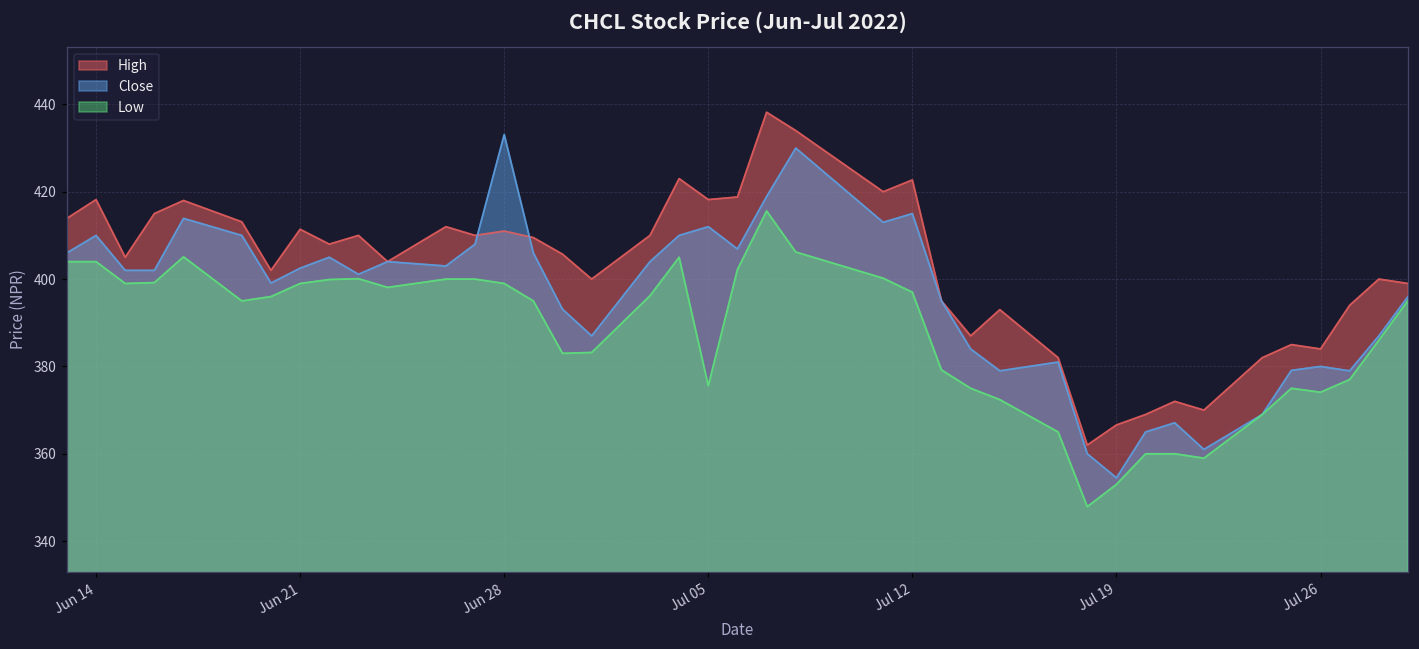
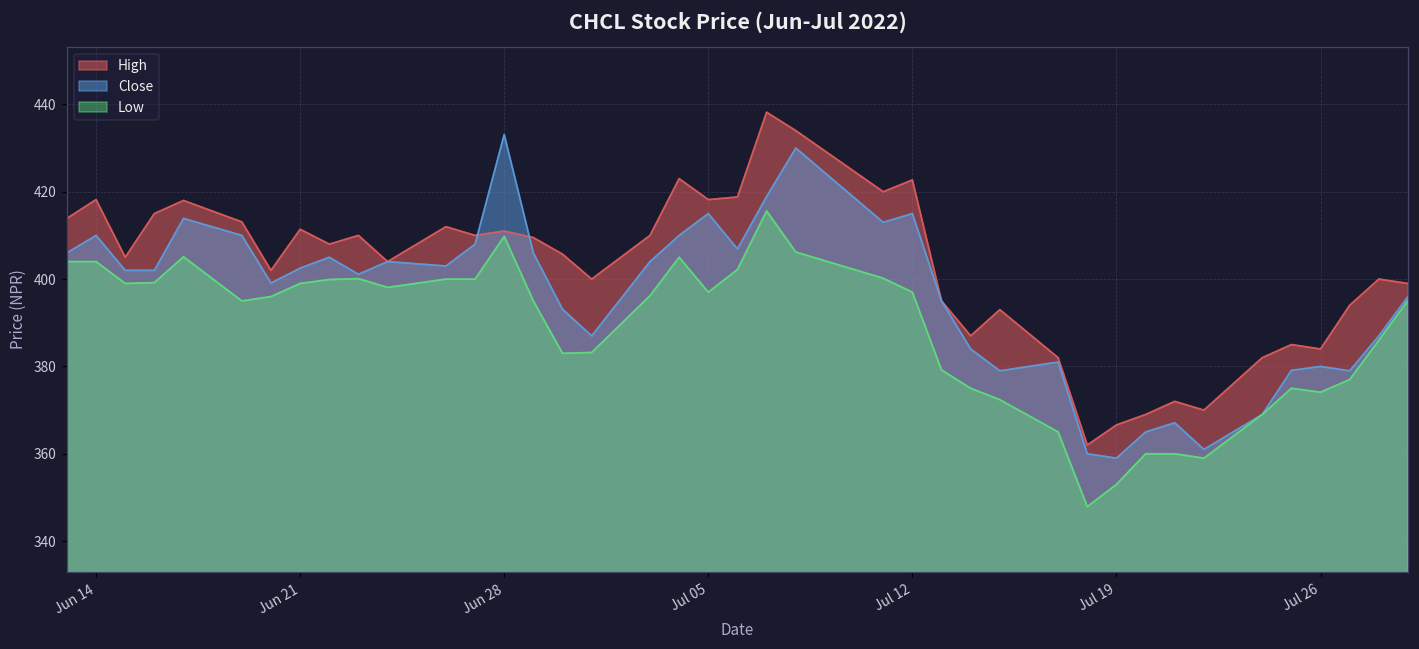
  {
    "High": {
      "Jun 14": 418,
      "Jun 21": 411,
      "Jun 28": 411,
      "Jul 05": 418,
      "Jul 12": 423,
      "Jul 19": 367,
      "Jul 26": 384
    },
    "Close": {
      "Jun 14": 410,
      "Jun 21": 403,
      "Jun 28": 433,
-     "Jul 05": 412,
+     "Jul 05": 415,
      "Jul 12": 415,
-     "Jul 19": 355,
+     "Jul 19": 359,
      "Jul 26": 380
    },
    "Low": {
      "Jun 14": 404,
      "Jun 21": 399,
-     "Jun 28": 399,
-     "Jul 05": 376,
+     "Jun 28": 410,
+     "Jul 05": 397,
      "Jul 12": 397,
      "Jul 19": 353,
      "Jul 26": 374
    }
  }
